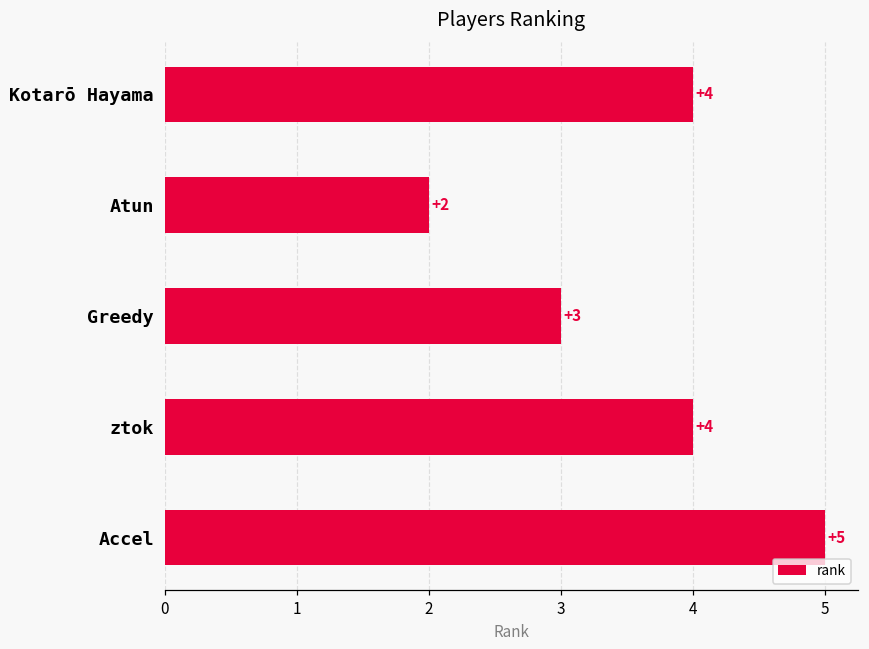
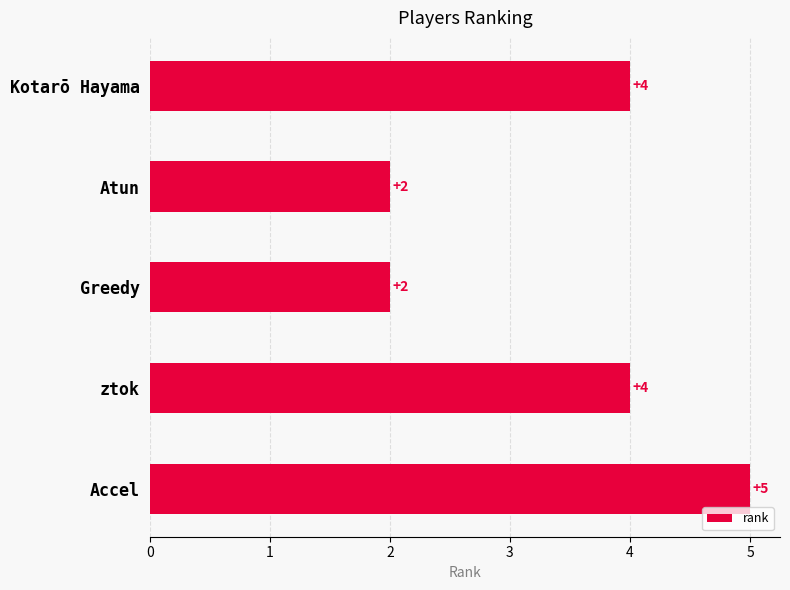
  {
    "Kotarō Hayama": "+4",
    "Atun": "+2",
-   "Greedy": "+3",
+   "Greedy": "+2",
    "ztok": "+4",
    "Accel": "+5"
  }
